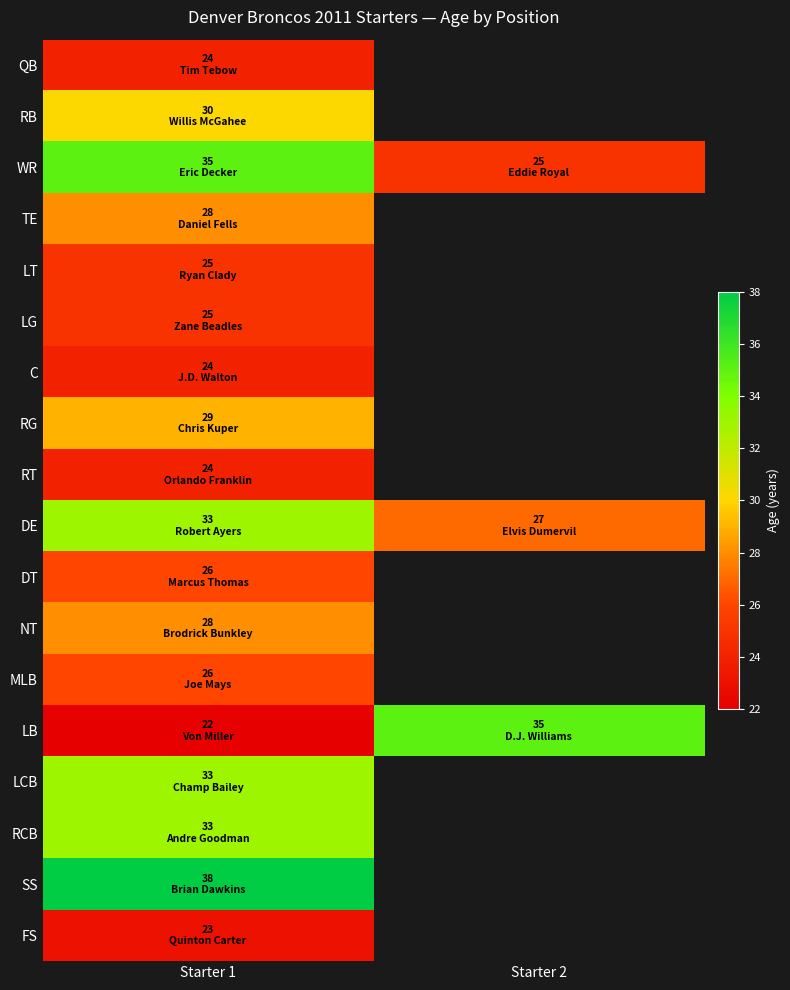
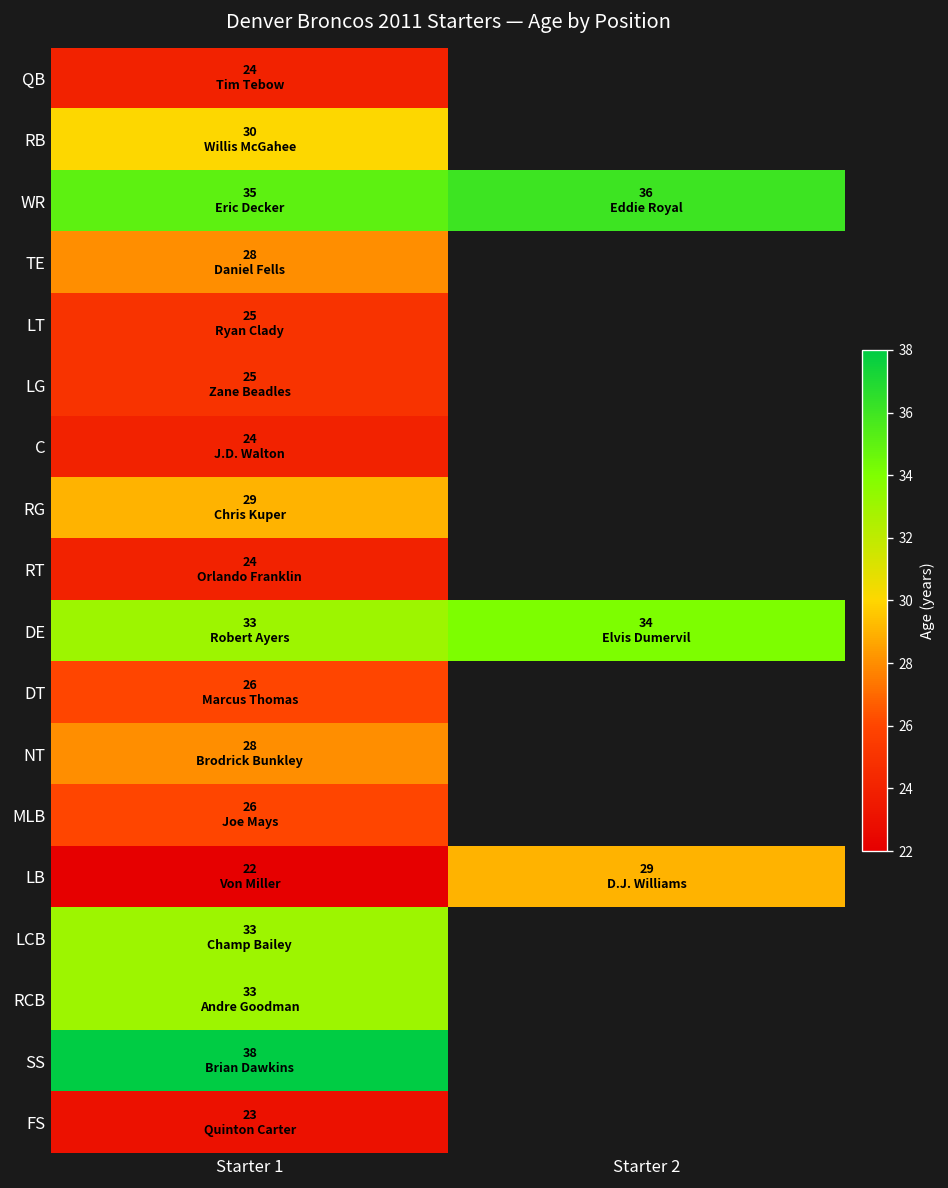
  {
    "QB": {
      "Starter 1": 24
    },
    "RB": {
      "Starter 1": 30
    },
    "WR": {
      "Starter 1": 35,
-     "Starter 2": 25
+     "Starter 2": 36
    },
    "TE": {
      "Starter 1": 28
    },
    "LT": {
      "Starter 1": 25
    },
    "LG": {
      "Starter 1": 25
    },
    "C": {
      "Starter 1": 24
    },
    "RG": {
      "Starter 1": 29
    },
    "RT": {
      "Starter 1": 24
    },
    "DE": {
      "Starter 1": 33,
-     "Starter 2": 27
+     "Starter 2": 34
    },
    "DT": {
      "Starter 1": 26
    },
    "NT": {
      "Starter 1": 28
    },
    "MLB": {
      "Starter 1": 26
    },
    "LB": {
      "Starter 1": 22,
-     "Starter 2": 35
+     "Starter 2": 29
    },
    "LCB": {
      "Starter 1": 33
    },
    "RCB": {
      "Starter 1": 33
    },
    "SS": {
      "Starter 1": 38
    },
    "FS": {
      "Starter 1": 23
    }
  }
